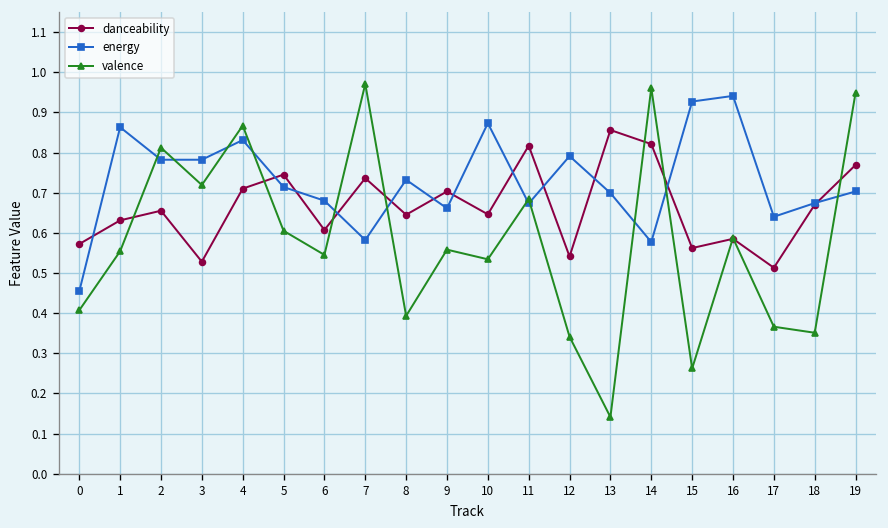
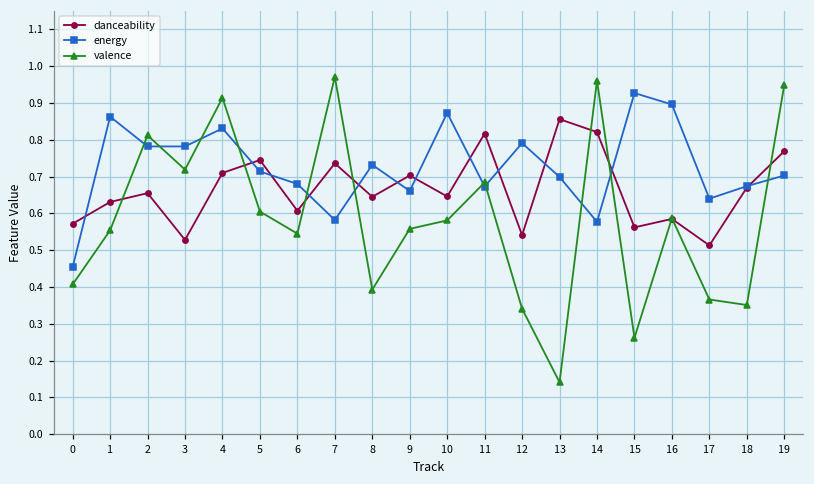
  {
    "danceability": {
      "0": 0.57,
      "1": 0.63,
      "2": 0.66,
      "3": 0.53,
      "4": 0.71,
      "5": 0.75,
      "6": 0.61,
      "7": 0.74,
      "8": 0.65,
      "9": 0.70,
      "10": 0.65,
      "11": 0.82,
      "12": 0.54,
      "13": 0.86,
      "14": 0.82,
      "15": 0.56,
      "17": 0.51,
      "19": 0.77
    },
    "energy": {
      "0": 0.45,
      "1": 0.86,
      "2": 0.78,
      "3": 0.78,
      "4": 0.83,
      "5": 0.71,
      "6": 0.68,
      "7": 0.58,
      "8": 0.73,
      "9": 0.66,
      "10": 0.87,
      "11": 0.67,
      "12": 0.79,
      "13": 0.70,
      "14": 0.58,
      "15": 0.93,
-     "16": 0.94,
+     "16": 0.90,
      "17": 0.64,
      "19": 0.70
    },
    "valence": {
      "0": 0.41,
      "1": 0.55,
      "2": 0.81,
      "3": 0.72,
-     "4": 0.87,
+     "4": 0.91,
      "5": 0.61,
      "6": 0.55,
      "7": 0.97,
      "8": 0.39,
      "9": 0.56,
-     "10": 0.53,
+     "10": 0.58,
      "11": 0.68,
      "12": 0.34,
      "13": 0.14,
      "14": 0.96,
      "15": 0.26,
      "17": 0.37,
      "18": 0.35,
      "19": 0.95
    }
  }
